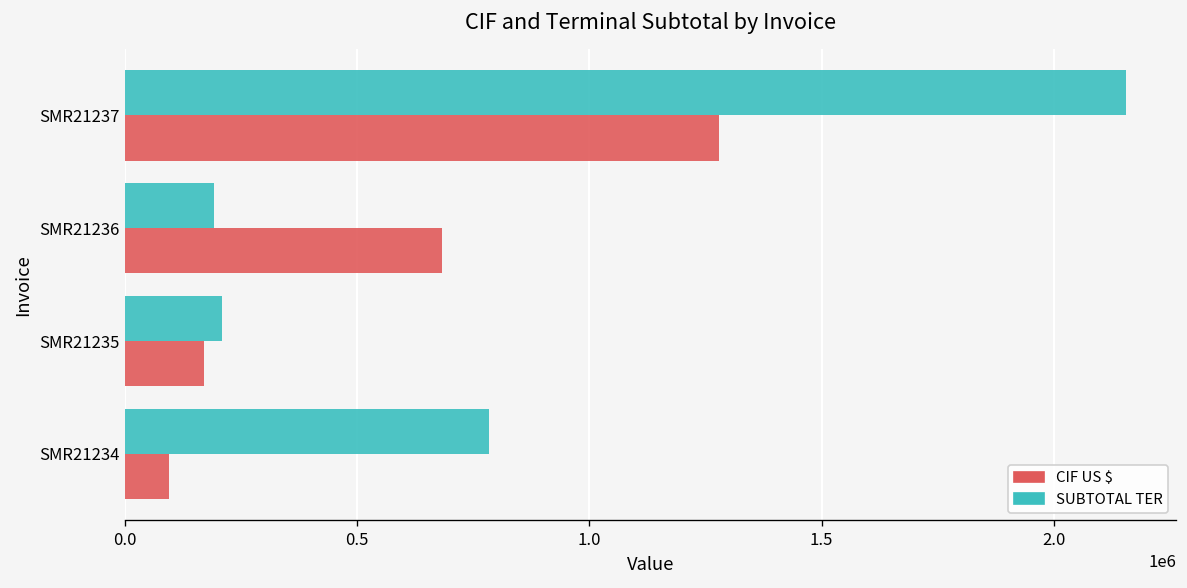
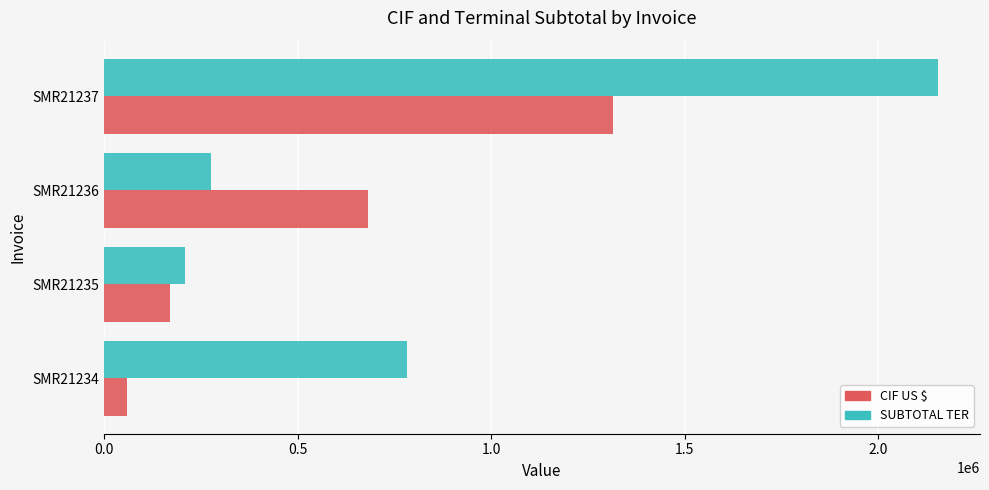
  {
    "CIF US $": {
-     "SMR21237": 1280000,
+     "SMR21237": 1320000,
      "SMR21236": 680000,
      "SMR21235": 170000,
-     "SMR21234": 90000
+     "SMR21234": 60000
    },
    "SUBTOTAL TER": {
      "SMR21237": 2160000,
-     "SMR21236": 190000,
+     "SMR21236": 280000,
      "SMR21235": 210000,
      "SMR21234": 780000
    }
  }
